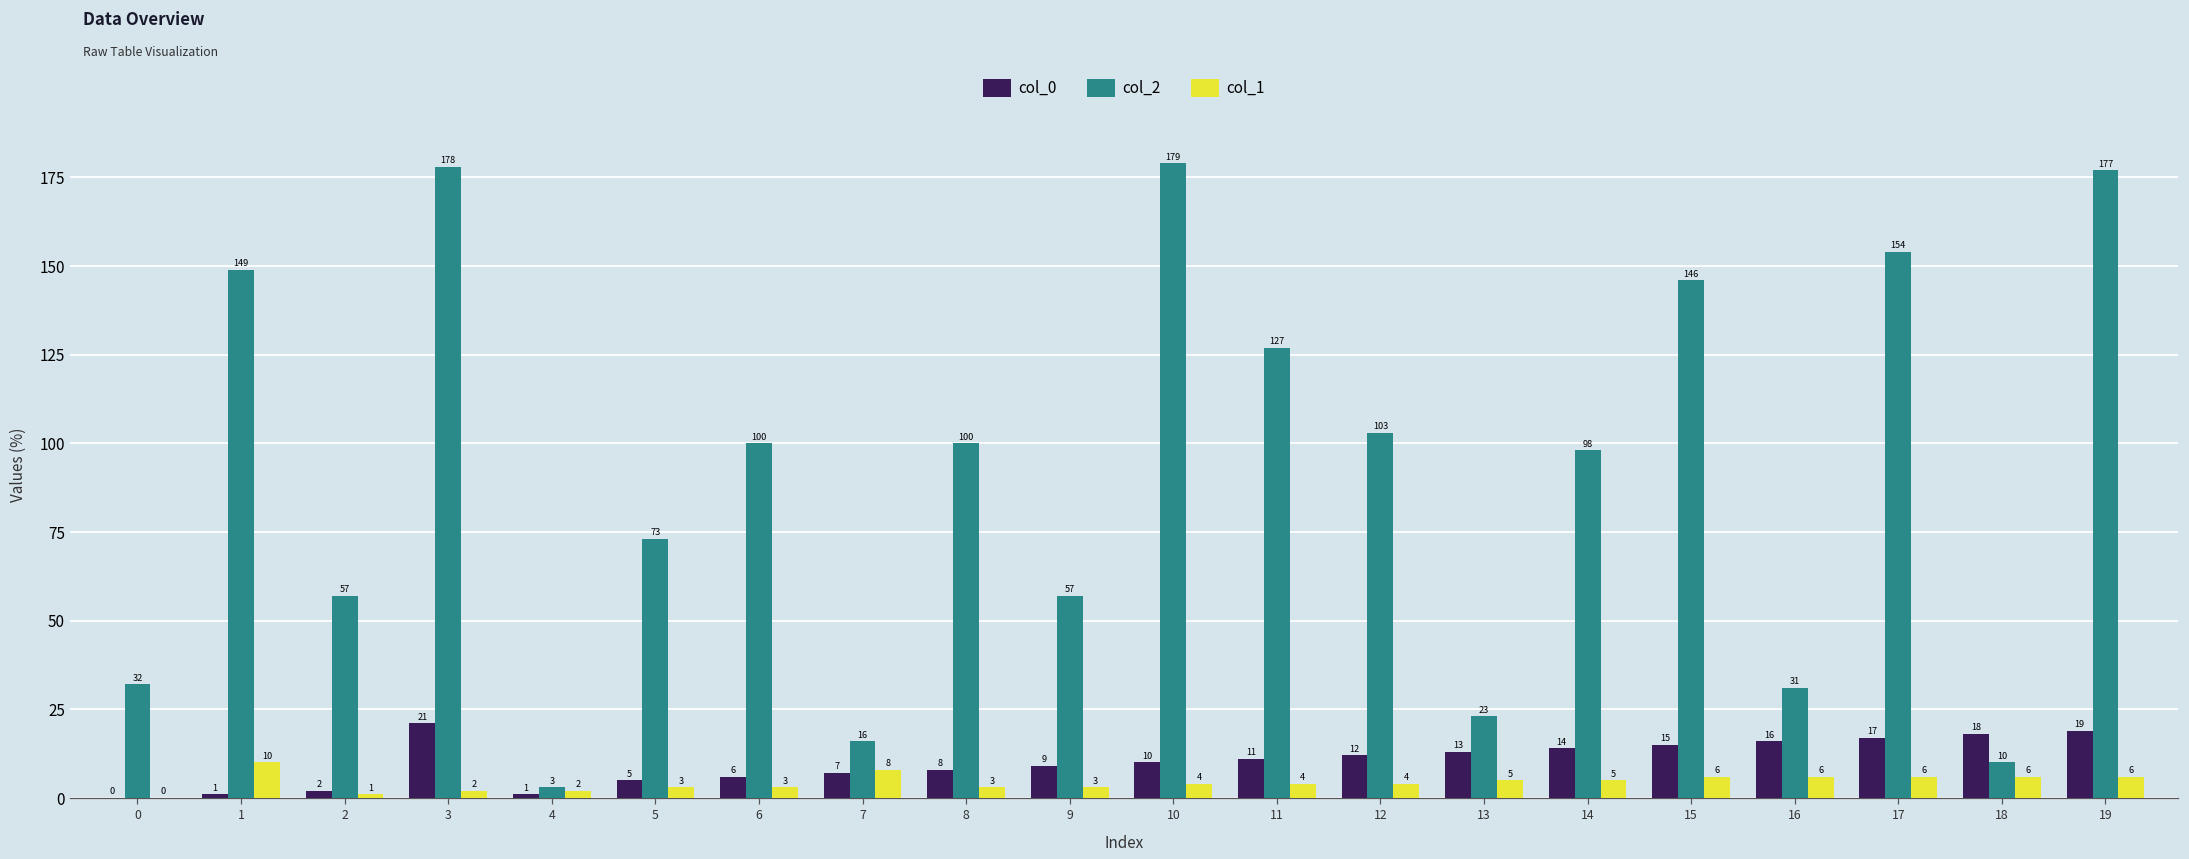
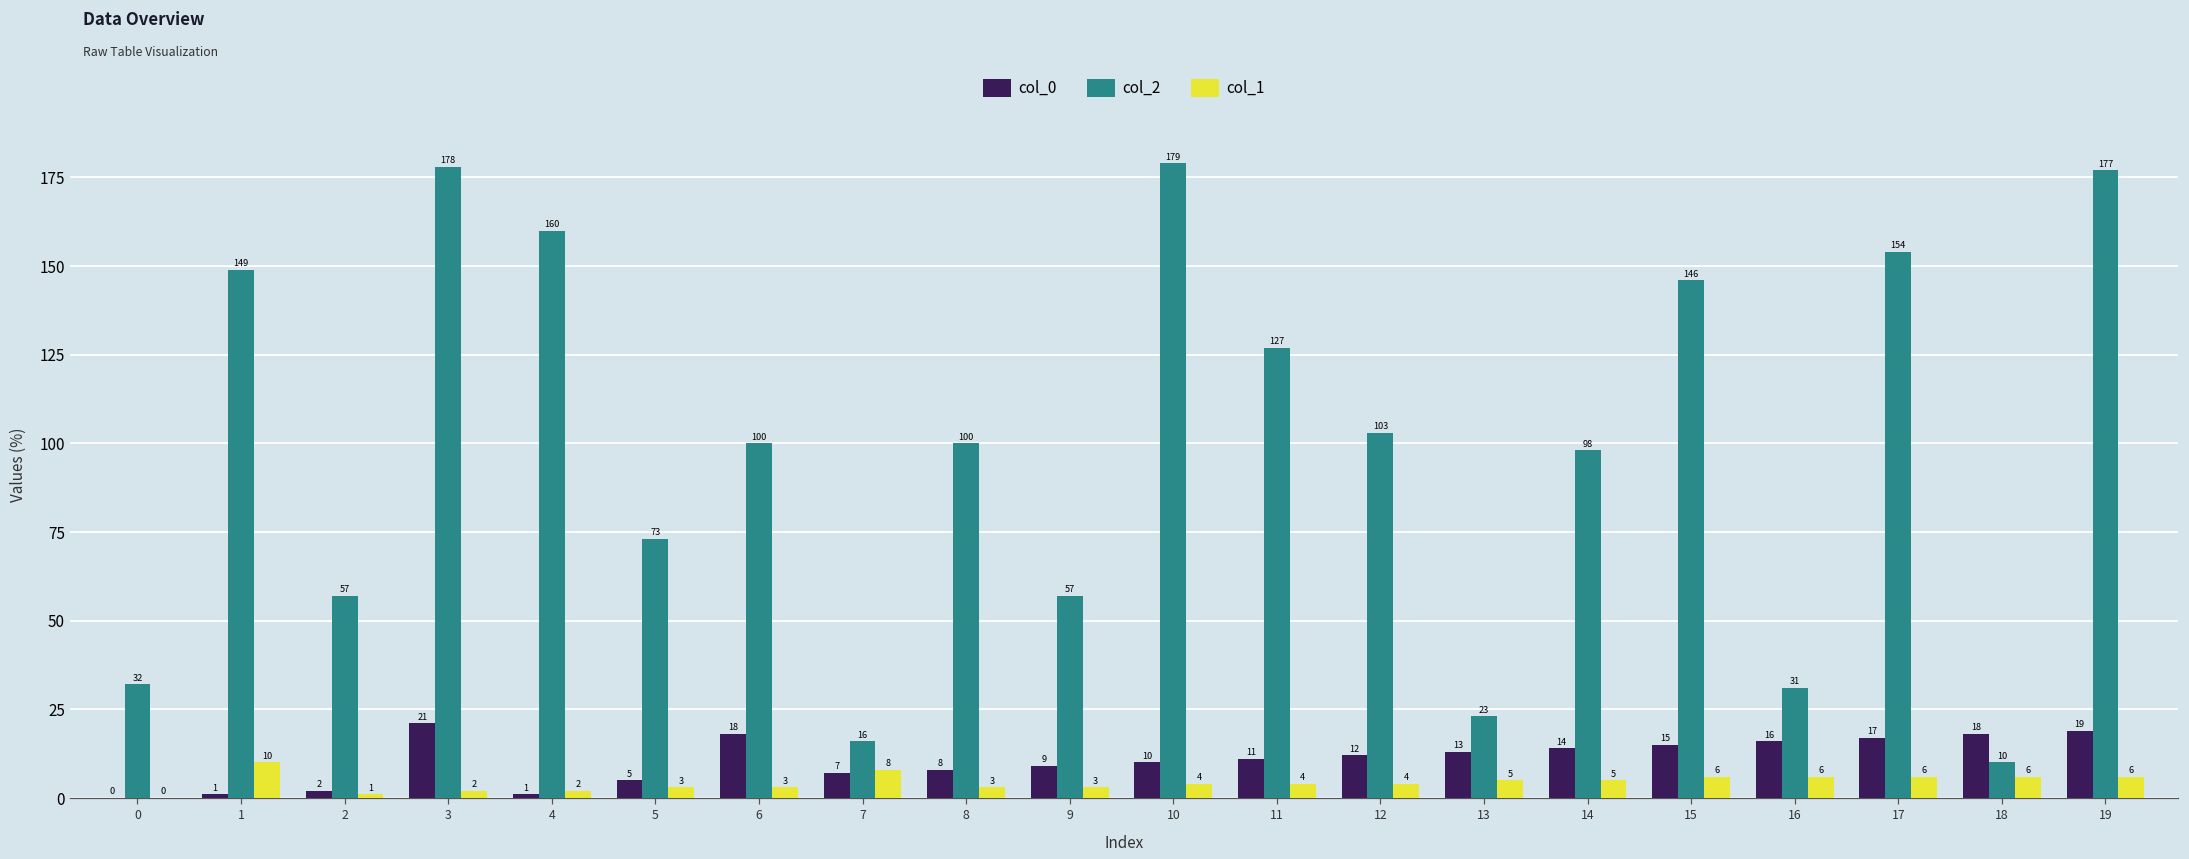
  {
    "col_0": {
      "0": 0,
      "1": 1,
      "2": 2,
      "3": 21,
      "4": 1,
      "5": 5,
-     "6": 6,
+     "6": 18,
      "7": 7,
      "8": 8,
      "9": 9,
      "10": 10,
      "11": 11,
      "12": 12,
      "13": 13,
      "14": 14,
      "15": 15,
      "16": 16,
      "17": 17,
      "18": 18,
      "19": 19
    },
    "col_2": {
      "0": 32,
      "1": 149,
      "2": 57,
      "3": 178,
-     "4": 3,
+     "4": 160,
      "5": 73,
      "6": 100,
      "7": 16,
      "8": 100,
      "9": 57,
      "10": 179,
      "11": 127,
      "12": 103,
      "13": 23,
      "14": 98,
      "15": 146,
      "16": 31,
      "17": 154,
      "18": 10,
      "19": 177
    },
    "col_1": {
      "0": 0,
      "1": 10,
      "2": 1,
      "3": 2,
      "4": 2,
      "5": 3,
      "6": 3,
      "7": 8,
      "8": 3,
      "9": 3,
      "10": 4,
      "11": 4,
      "12": 4,
      "13": 5,
      "14": 5,
      "15": 6,
      "16": 6,
      "17": 6,
      "18": 6,
      "19": 6
    }
  }
